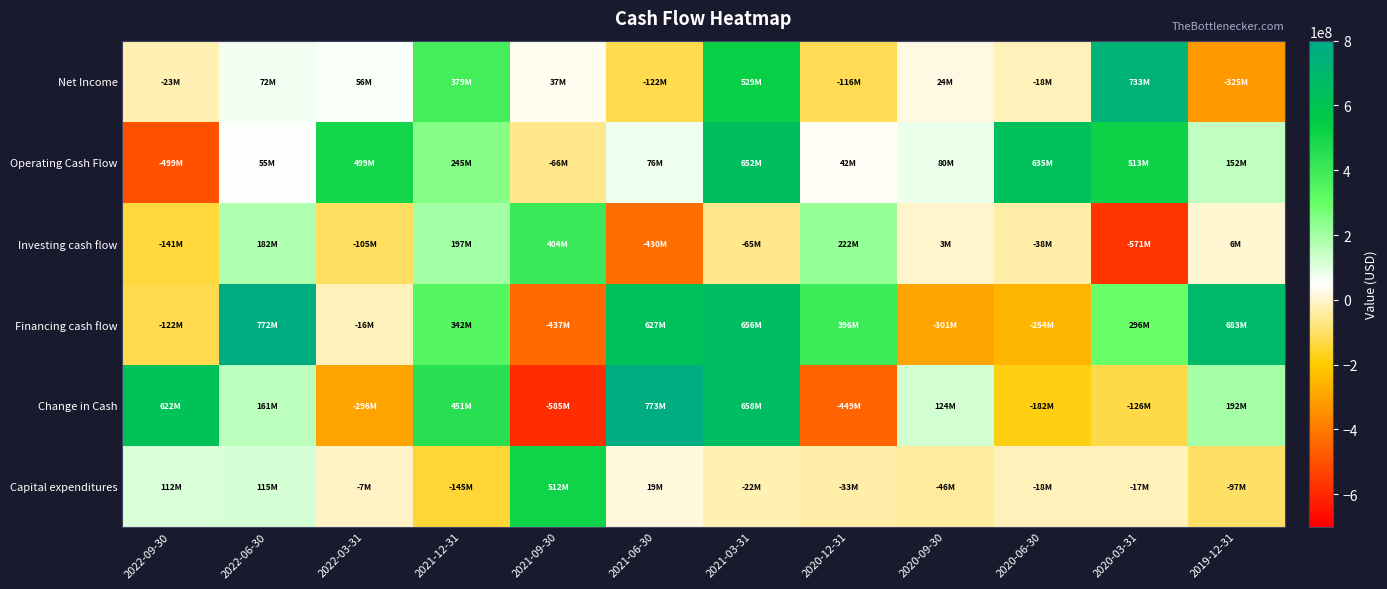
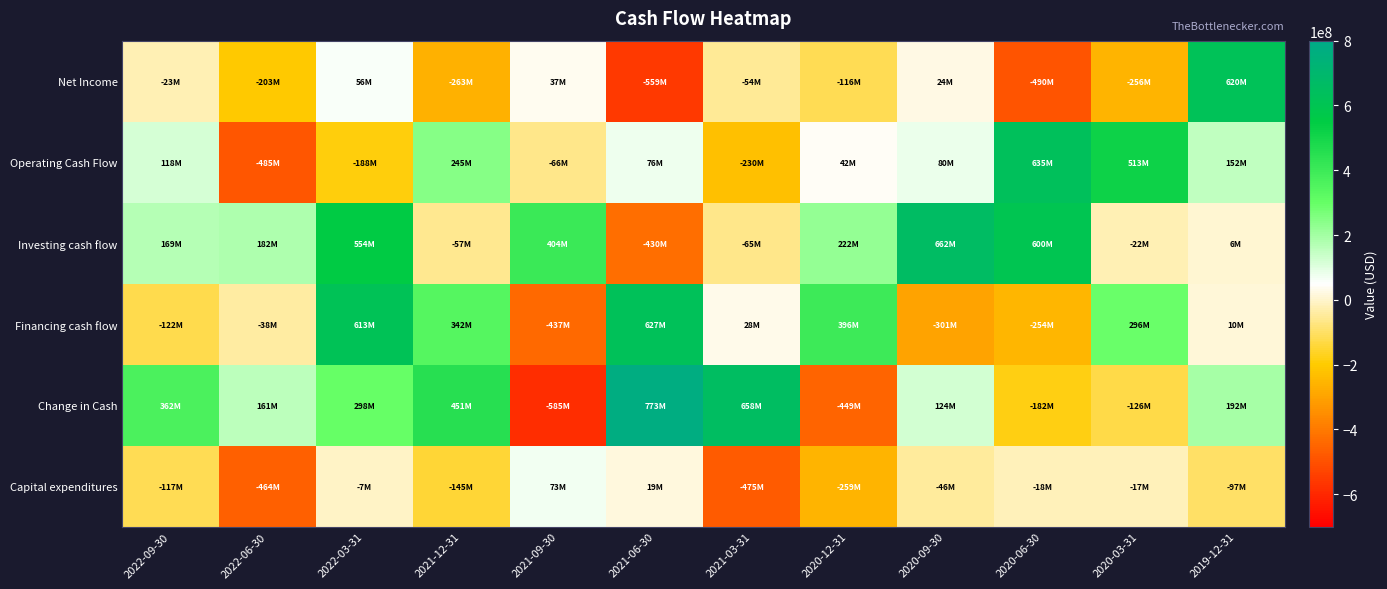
  {
    "Net Income": {
      "2022-09-30": "-23M",
-     "2022-06-30": "72M",
+     "2022-06-30": "-203M",
      "2022-03-31": "56M",
-     "2021-12-31": "379M",
+     "2021-12-31": "-263M",
      "2021-09-30": "37M",
-     "2021-06-30": "-122M",
-     "2021-03-31": "529M",
+     "2021-06-30": "-559M",
+     "2021-03-31": "-54M",
      "2020-12-31": "-116M",
      "2020-09-30": "24M",
-     "2020-06-30": "-18M",
-     "2020-03-31": "733M",
-     "2019-12-31": "-325M"
+     "2020-06-30": "-490M",
+     "2020-03-31": "-256M",
+     "2019-12-31": "620M"
    },
    "Operating Cash Flow": {
-     "2022-09-30": "-499M",
-     "2022-06-30": "55M",
-     "2022-03-31": "499M",
+     "2022-09-30": "118M",
+     "2022-06-30": "-485M",
+     "2022-03-31": "-188M",
      "2021-12-31": "245M",
      "2021-09-30": "-66M",
      "2021-06-30": "76M",
-     "2021-03-31": "652M",
+     "2021-03-31": "-230M",
      "2020-12-31": "42M",
      "2020-09-30": "80M",
      "2020-06-30": "635M",
      "2020-03-31": "513M",
      "2019-12-31": "152M"
    },
    "Investing cash flow": {
-     "2022-09-30": "-141M",
+     "2022-09-30": "169M",
      "2022-06-30": "182M",
-     "2022-03-31": "-105M",
-     "2021-12-31": "197M",
+     "2022-03-31": "554M",
+     "2021-12-31": "-57M",
      "2021-09-30": "404M",
      "2021-06-30": "-430M",
      "2021-03-31": "-65M",
      "2020-12-31": "222M",
-     "2020-09-30": "3M",
-     "2020-06-30": "-38M",
-     "2020-03-31": "-571M",
+     "2020-09-30": "662M",
+     "2020-06-30": "600M",
+     "2020-03-31": "-22M",
      "2019-12-31": "6M"
    },
    "Financing cash flow": {
      "2022-09-30": "-122M",
-     "2022-06-30": "772M",
-     "2022-03-31": "-16M",
+     "2022-06-30": "-38M",
+     "2022-03-31": "613M",
      "2021-12-31": "342M",
      "2021-09-30": "-437M",
      "2021-06-30": "627M",
-     "2021-03-31": "656M",
+     "2021-03-31": "28M",
      "2020-12-31": "396M",
      "2020-09-30": "-301M",
      "2020-06-30": "-254M",
      "2020-03-31": "296M",
-     "2019-12-31": "683M"
+     "2019-12-31": "10M"
    },
    "Change in Cash": {
-     "2022-09-30": "622M",
+     "2022-09-30": "362M",
      "2022-06-30": "161M",
-     "2022-03-31": "-296M",
+     "2022-03-31": "298M",
      "2021-12-31": "451M",
      "2021-09-30": "-585M",
      "2021-06-30": "773M",
      "2021-03-31": "658M",
      "2020-12-31": "-449M",
      "2020-09-30": "124M",
      "2020-06-30": "-182M",
      "2020-03-31": "-126M",
      "2019-12-31": "192M"
    },
    "Capital expenditures": {
-     "2022-09-30": "112M",
-     "2022-06-30": "115M",
+     "2022-09-30": "-117M",
+     "2022-06-30": "-464M",
      "2022-03-31": "-7M",
      "2021-12-31": "-145M",
-     "2021-09-30": "512M",
+     "2021-09-30": "73M",
      "2021-06-30": "19M",
-     "2021-03-31": "-22M",
-     "2020-12-31": "-33M",
+     "2021-03-31": "-475M",
+     "2020-12-31": "-259M",
      "2020-09-30": "-46M",
      "2020-06-30": "-18M",
      "2020-03-31": "-17M",
      "2019-12-31": "-97M"
    }
  }
